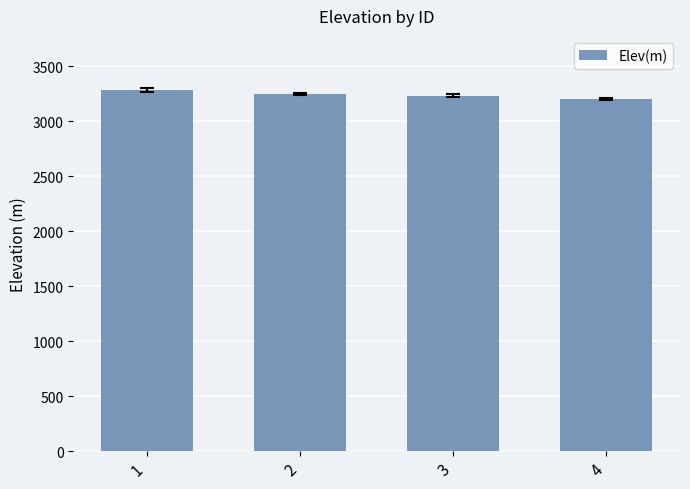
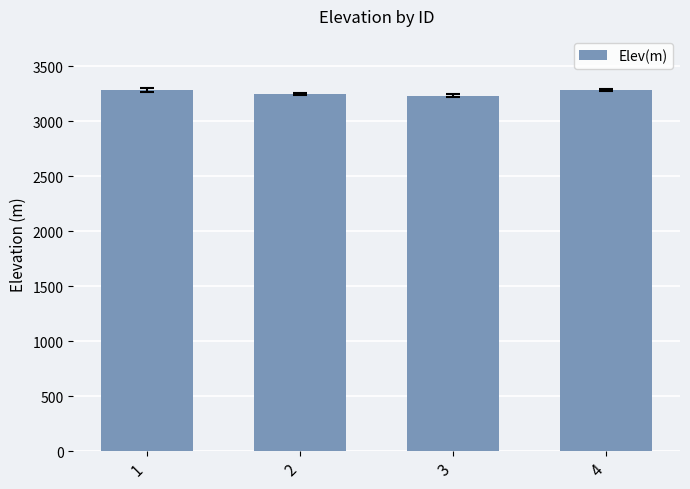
  {
    "Elev(m)": {
      "1": 3280,
      "2": 3250,
      "3": 3230,
-     "4": 3210
+     "4": 3280
    }
  }
